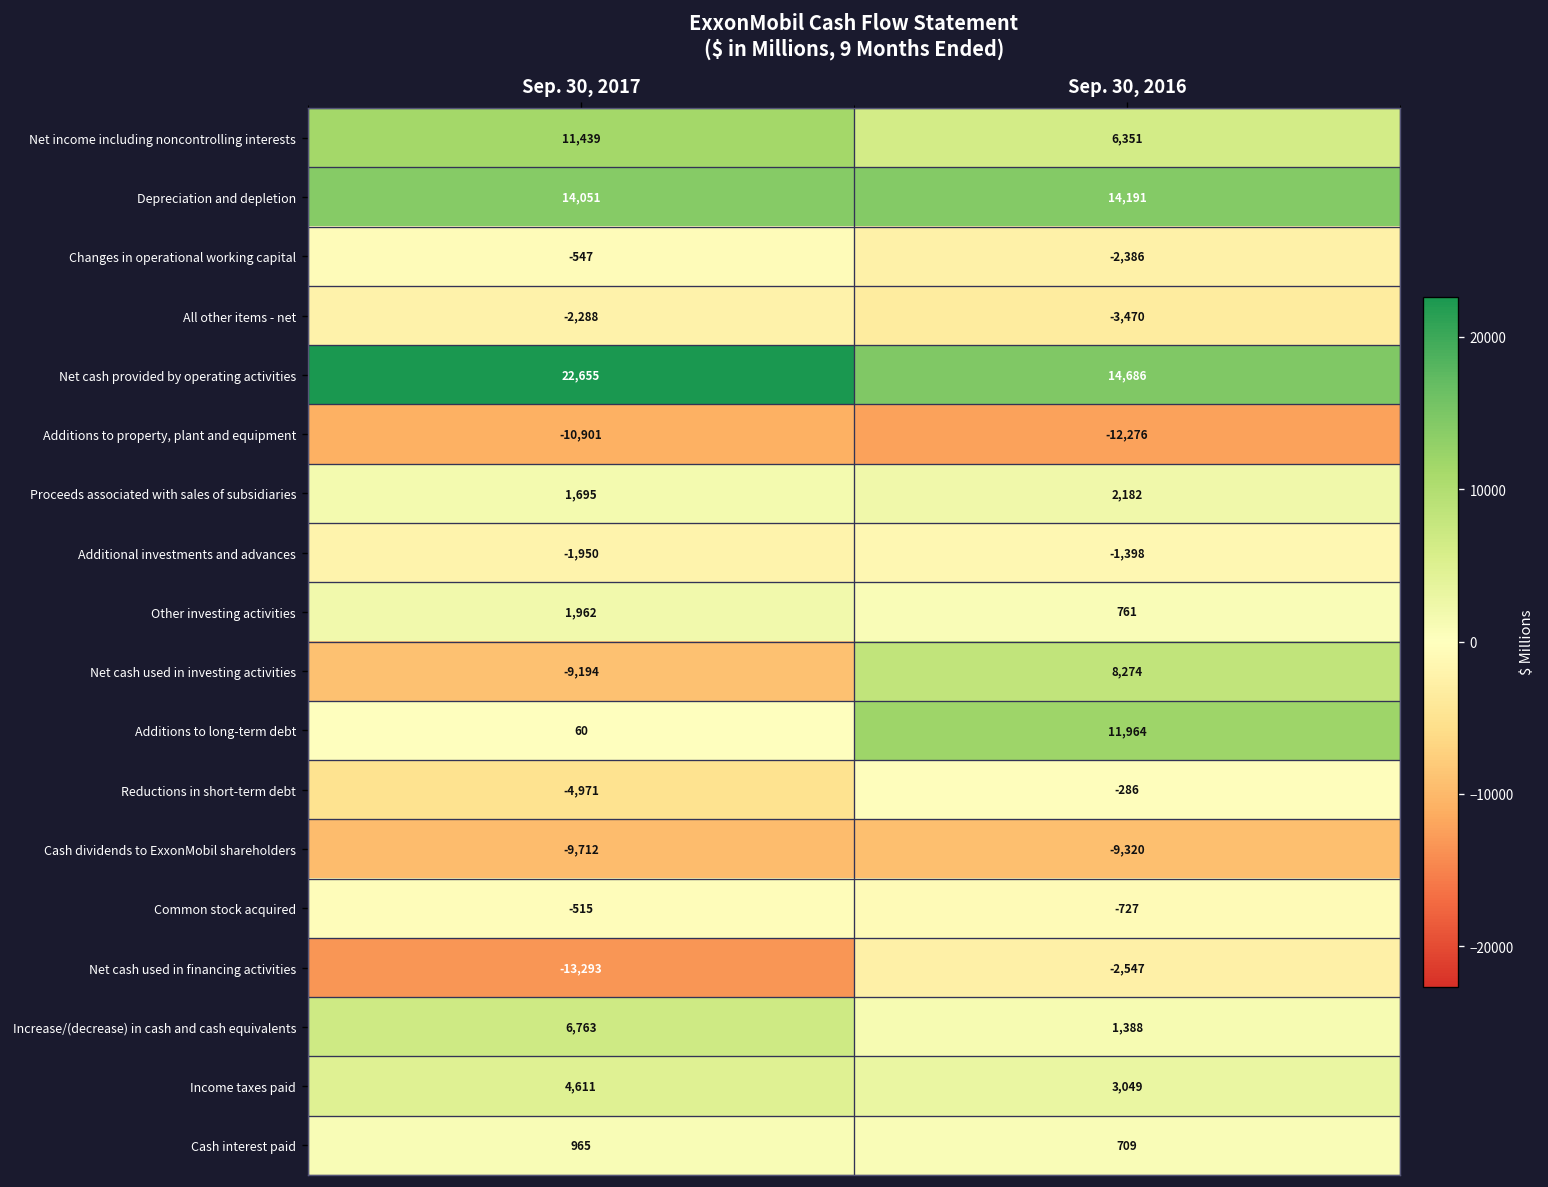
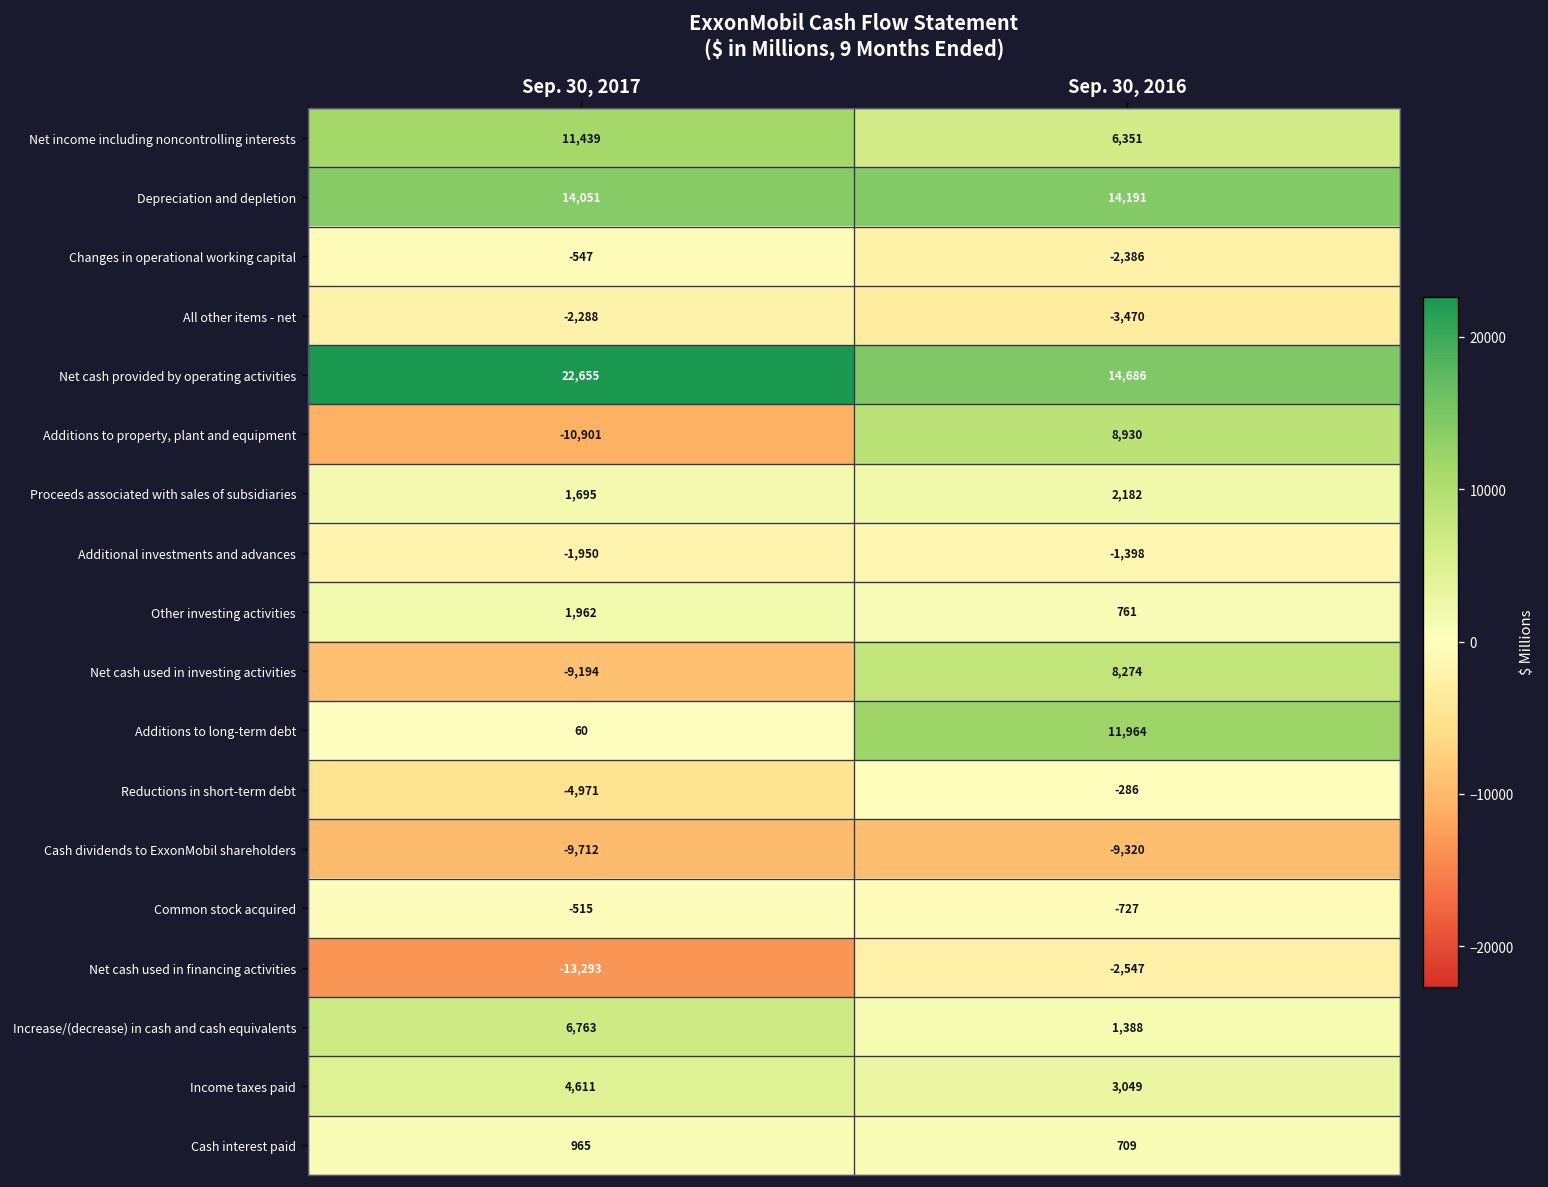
  {
    "Net income including noncontrolling interests": {
      "Sep. 30, 2017": "11,439",
      "Sep. 30, 2016": "6,351"
    },
    "Depreciation and depletion": {
      "Sep. 30, 2017": "14,051",
      "Sep. 30, 2016": "14,191"
    },
    "Changes in operational working capital": {
      "Sep. 30, 2017": "-547",
      "Sep. 30, 2016": "-2,386"
    },
    "All other items - net": {
      "Sep. 30, 2017": "-2,288",
      "Sep. 30, 2016": "-3,470"
    },
    "Net cash provided by operating activities": {
      "Sep. 30, 2017": "22,655",
      "Sep. 30, 2016": "14,686"
    },
    "Additions to property, plant and equipment": {
      "Sep. 30, 2017": "-10,901",
-     "Sep. 30, 2016": "-12,276"
+     "Sep. 30, 2016": "8,930"
    },
    "Proceeds associated with sales of subsidiaries": {
      "Sep. 30, 2017": "1,695",
      "Sep. 30, 2016": "2,182"
    },
    "Additional investments and advances": {
      "Sep. 30, 2017": "-1,950",
      "Sep. 30, 2016": "-1,398"
    },
    "Other investing activities": {
      "Sep. 30, 2017": "1,962",
      "Sep. 30, 2016": "761"
    },
    "Net cash used in investing activities": {
      "Sep. 30, 2017": "-9,194",
      "Sep. 30, 2016": "8,274"
    },
    "Additions to long-term debt": {
      "Sep. 30, 2017": "60",
      "Sep. 30, 2016": "11,964"
    },
    "Reductions in short-term debt": {
      "Sep. 30, 2017": "-4,971",
      "Sep. 30, 2016": "-286"
    },
    "Cash dividends to ExxonMobil shareholders": {
      "Sep. 30, 2017": "-9,712",
      "Sep. 30, 2016": "-9,320"
    },
    "Common stock acquired": {
      "Sep. 30, 2017": "-515",
      "Sep. 30, 2016": "-727"
    },
    "Net cash used in financing activities": {
      "Sep. 30, 2017": "-13,293",
      "Sep. 30, 2016": "-2,547"
    },
    "Increase/(decrease) in cash and cash equivalents": {
      "Sep. 30, 2017": "6,763",
      "Sep. 30, 2016": "1,388"
    },
    "Income taxes paid": {
      "Sep. 30, 2017": "4,611",
      "Sep. 30, 2016": "3,049"
    },
    "Cash interest paid": {
      "Sep. 30, 2017": "965",
      "Sep. 30, 2016": "709"
    }
  }
